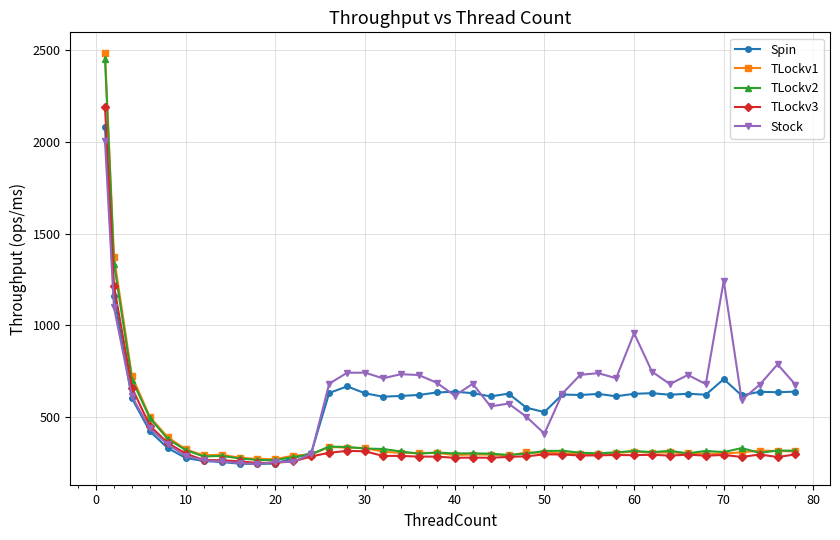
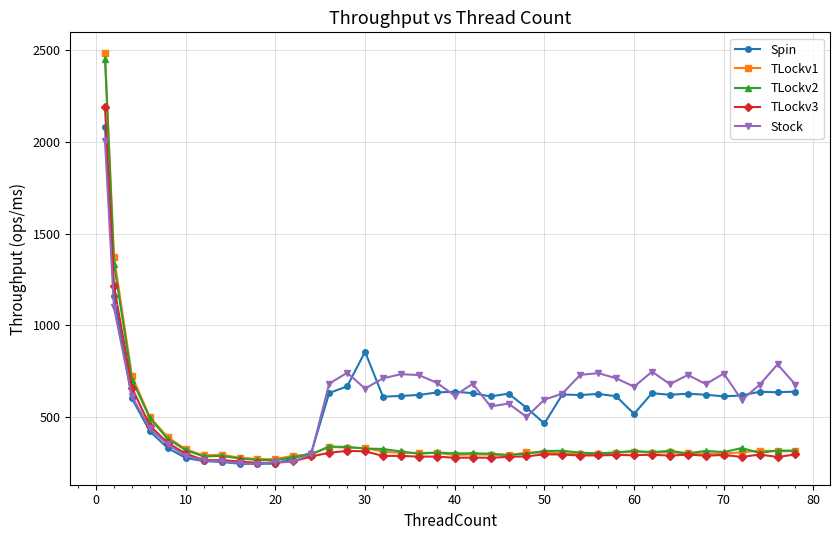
  {
    "Spin": {
-     "30": 630,
+     "30": 860,
      "40": 640,
-     "50": 530,
-     "60": 630,
-     "70": 710
+     "50": 460,
+     "60": 520,
+     "70": 610
    },
    "TLockv3": {
      "30": 310,
      "40": 280,
      "60": 290
    },
    "Stock": {
-     "30": 740,
+     "30": 660,
      "40": 620,
-     "50": 410,
-     "60": 960,
-     "70": 1240
+     "50": 590,
+     "60": 660,
+     "70": 740
    }
  }
